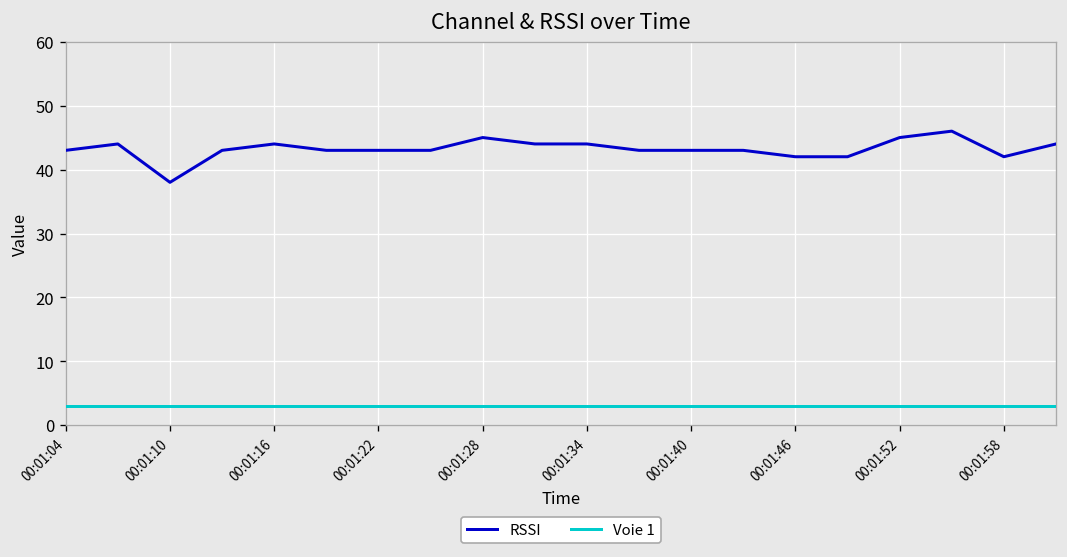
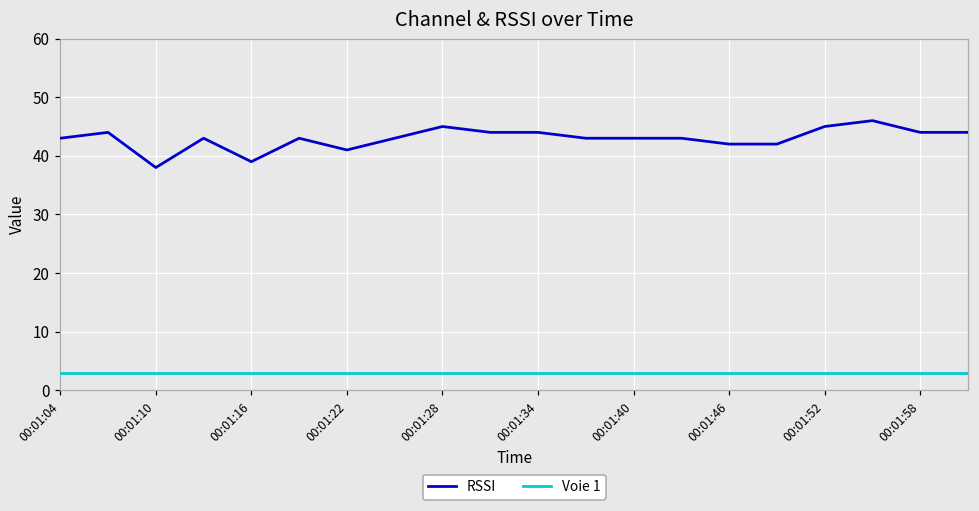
  {
    "RSSI": {
      "00:01:04": 43,
      "00:01:10": 38,
-     "00:01:16": 44,
-     "00:01:22": 43,
+     "00:01:16": 39,
+     "00:01:22": 41,
      "00:01:28": 45,
      "00:01:34": 44,
      "00:01:40": 43,
      "00:01:46": 42,
      "00:01:52": 45,
-     "00:01:58": 42
+     "00:01:58": 44
    },
    "Voie 1": {
      "00:01:04": 3,
      "00:01:10": 3,
      "00:01:16": 3,
      "00:01:22": 3,
      "00:01:28": 3,
      "00:01:34": 3,
      "00:01:40": 3,
      "00:01:46": 3,
      "00:01:52": 3,
      "00:01:58": 3
    }
  }
